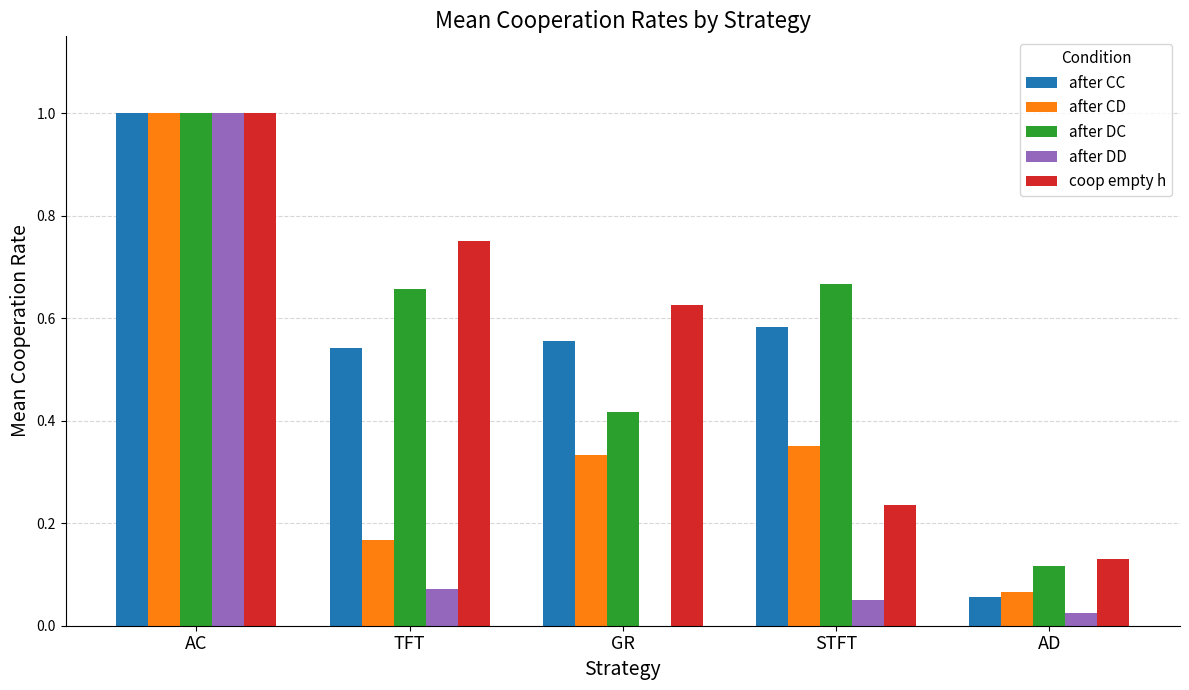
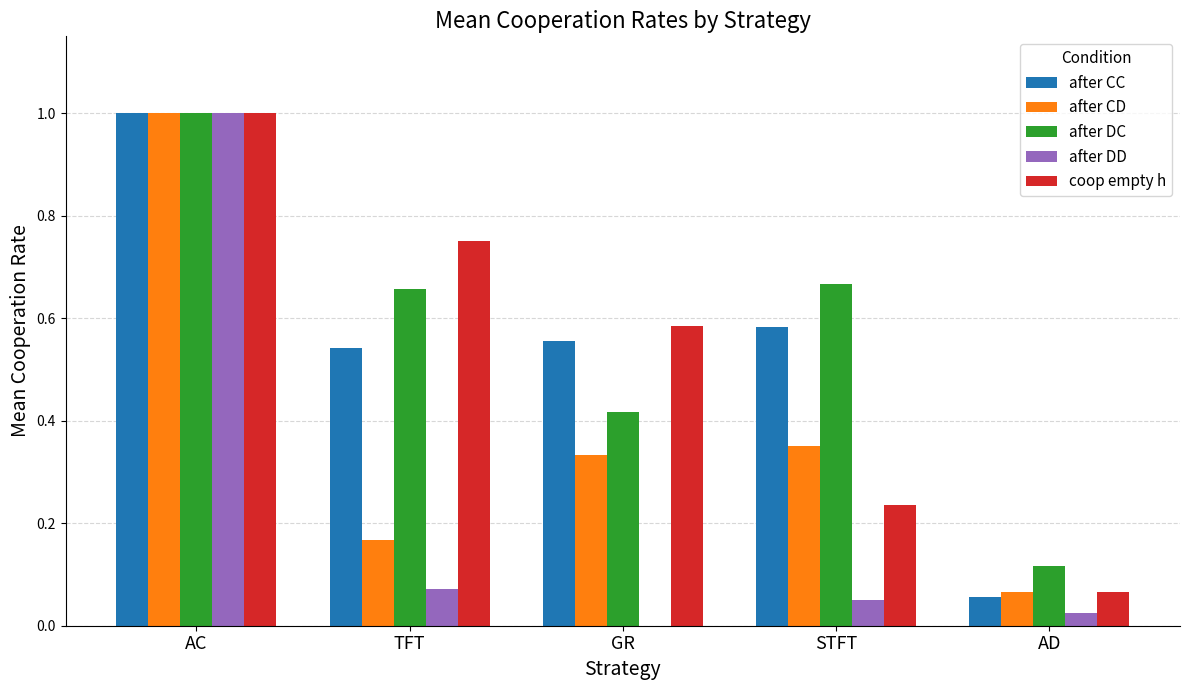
  {
    "after CC": {
      "AC": 1.00,
      "TFT": 0.54,
      "GR": 0.56,
      "STFT": 0.58,
      "AD": 0.06
    },
    "after CD": {
      "AC": 1.00,
      "TFT": 0.17,
      "GR": 0.33,
      "STFT": 0.35,
      "AD": 0.07
    },
    "after DC": {
      "AC": 1.00,
      "TFT": 0.66,
      "GR": 0.42,
      "STFT": 0.67,
      "AD": 0.12
    },
    "after DD": {
      "AC": 1.00,
      "TFT": 0.07,
      "GR": 0.00,
      "STFT": 0.05,
      "AD": 0.03
    },
    "coop empty h": {
      "AC": 1.00,
      "TFT": 0.75,
-     "GR": 0.63,
+     "GR": 0.59,
      "STFT": 0.24,
-     "AD": 0.13
+     "AD": 0.07
    }
  }
